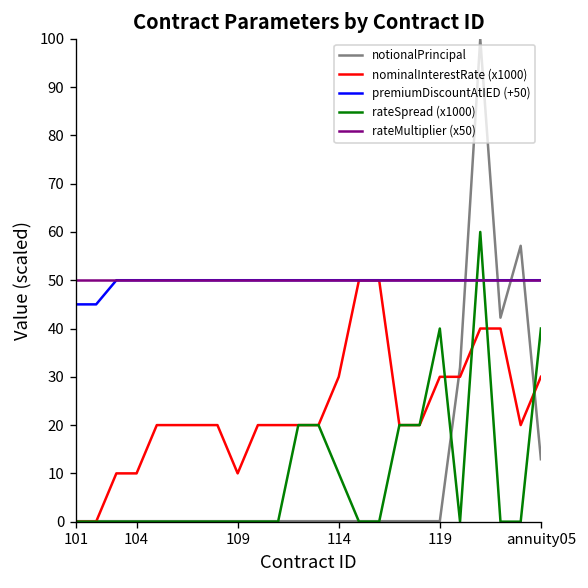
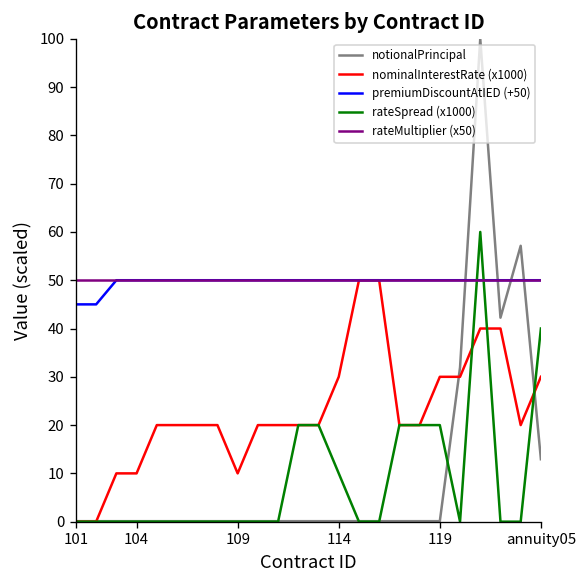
  {
    "notionalPrincipal": {
      "114": 0,
      "119": 0,
      "annuity05": 13
    },
    "nominalInterestRate (x1000)": {
      "104": 10,
      "109": 10,
      "114": 30,
      "119": 30,
      "annuity05": 30
    },
    "premiumDiscountAtIED (+50)": {
      "101": 45
    },
    "rateSpread (x1000)": {
      "114": 10,
-     "119": 40,
+     "119": 20,
      "annuity05": 40
    },
    "rateMultiplier (x50)": {
      "101": 50
    }
  }
